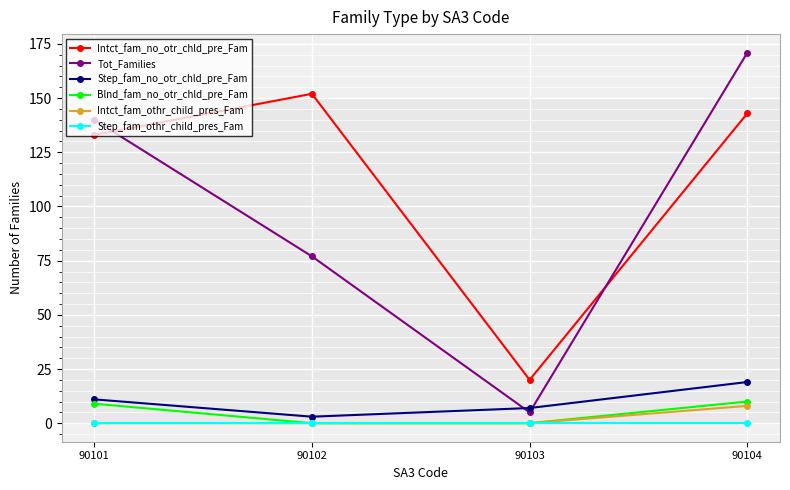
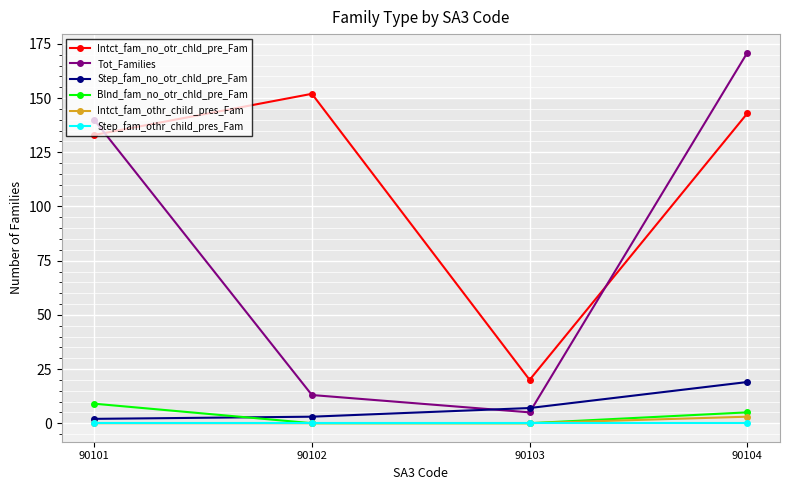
  {
    "Intct_fam_no_otr_chld_pre_Fam": {
      "90102": 152,
      "90103": 20,
      "90104": 143
    },
    "Tot_Families": {
-     "90102": 77,
+     "90102": 13,
      "90103": 5,
      "90104": 171
    },
    "Step_fam_no_otr_chld_pre_Fam": {
-     "90101": 11,
+     "90101": 2,
      "90102": 3,
      "90103": 7,
      "90104": 19
    },
    "Blnd_fam_no_otr_chld_pre_Fam": {
      "90101": 9,
-     "90104": 10
+     "90104": 5
    },
    "Intct_fam_othr_child_pres_Fam": {
-     "90104": 8
+     "90104": 3
    },
    "Step_fam_othr_child_pres_Fam": {
      "90104": 0
    }
  }
